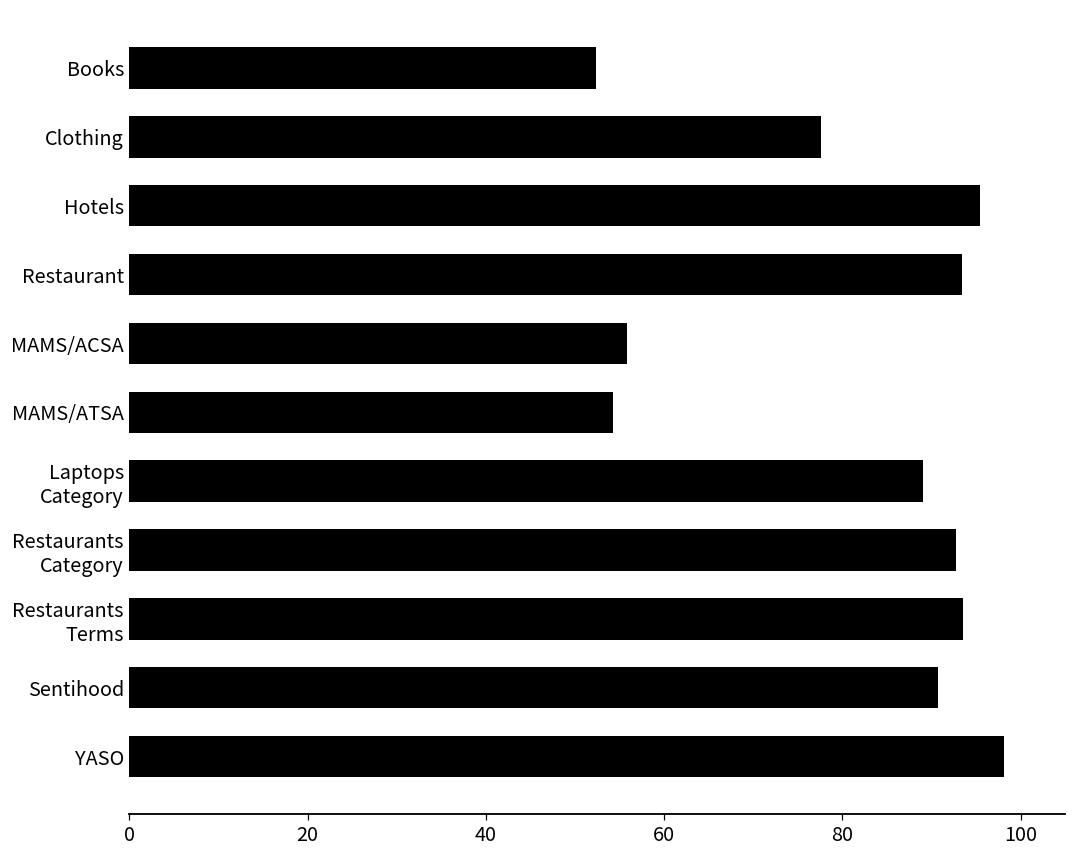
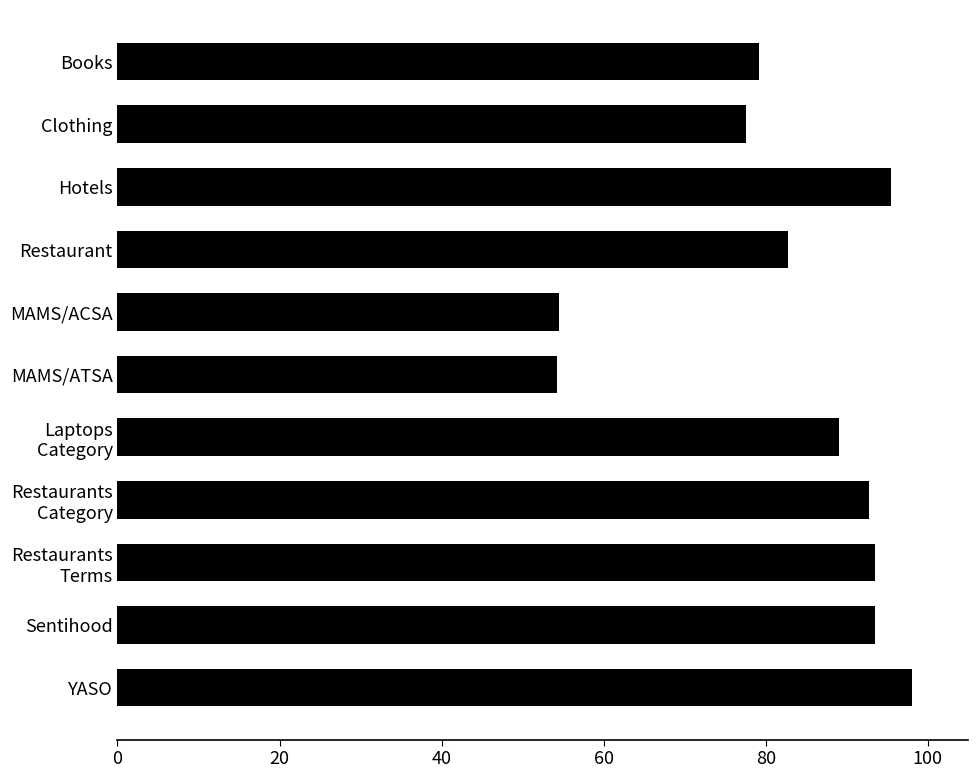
  {
-   "Books": 52,
+   "Books": 79,
    "Clothing": 78,
    "Hotels": 95,
-   "Restaurant": 93,
-   "MAMS/ACSA": 56,
+   "Restaurant": 83,
+   "MAMS/ACSA": 55,
    "MAMS/ATSA": 54,
    "Laptops Category": 89,
    "Restaurants Category": 93,
    "Restaurants Terms": 94,
-   "Sentihood": 91,
+   "Sentihood": 94,
    "YASO": 98
  }
